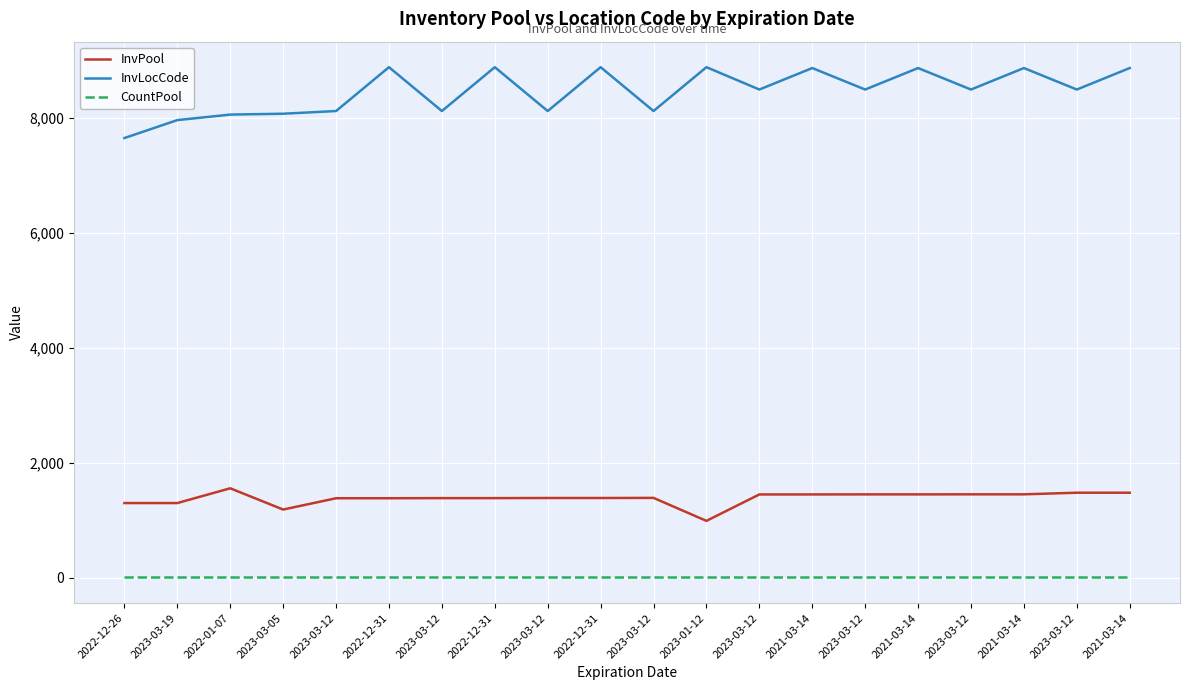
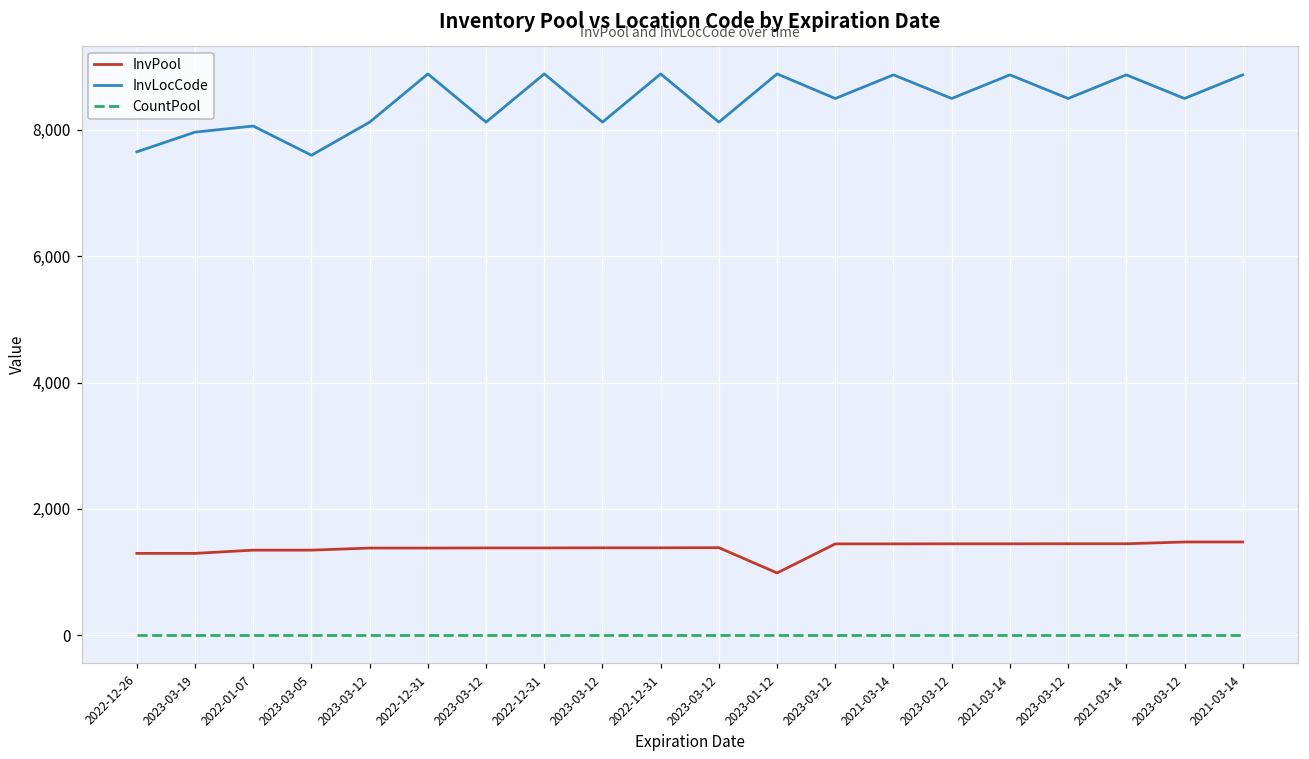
  {
    "InvPool": {
      "2022-12-26": "1,300",
      "2023-03-19": "1,300",
-     "2022-01-07": "1,600",
-     "2023-03-05": "1,200",
+     "2022-01-07": "1,300",
+     "2023-03-05": "1,300",
      "2023-01-12": "1,000"
    },
    "InvLocCode": {
      "2022-12-26": "7,600",
      "2023-03-19": "8,000",
      "2022-01-07": "8,100",
-     "2023-03-05": "8,100",
+     "2023-03-05": "7,600",
      "2023-01-12": "8,900"
    },
    "CountPool": {
      "2022-12-26": "0",
      "2023-03-19": "0",
      "2022-01-07": "0",
      "2023-03-05": "0",
      "2023-01-12": "0"
    }
  }
